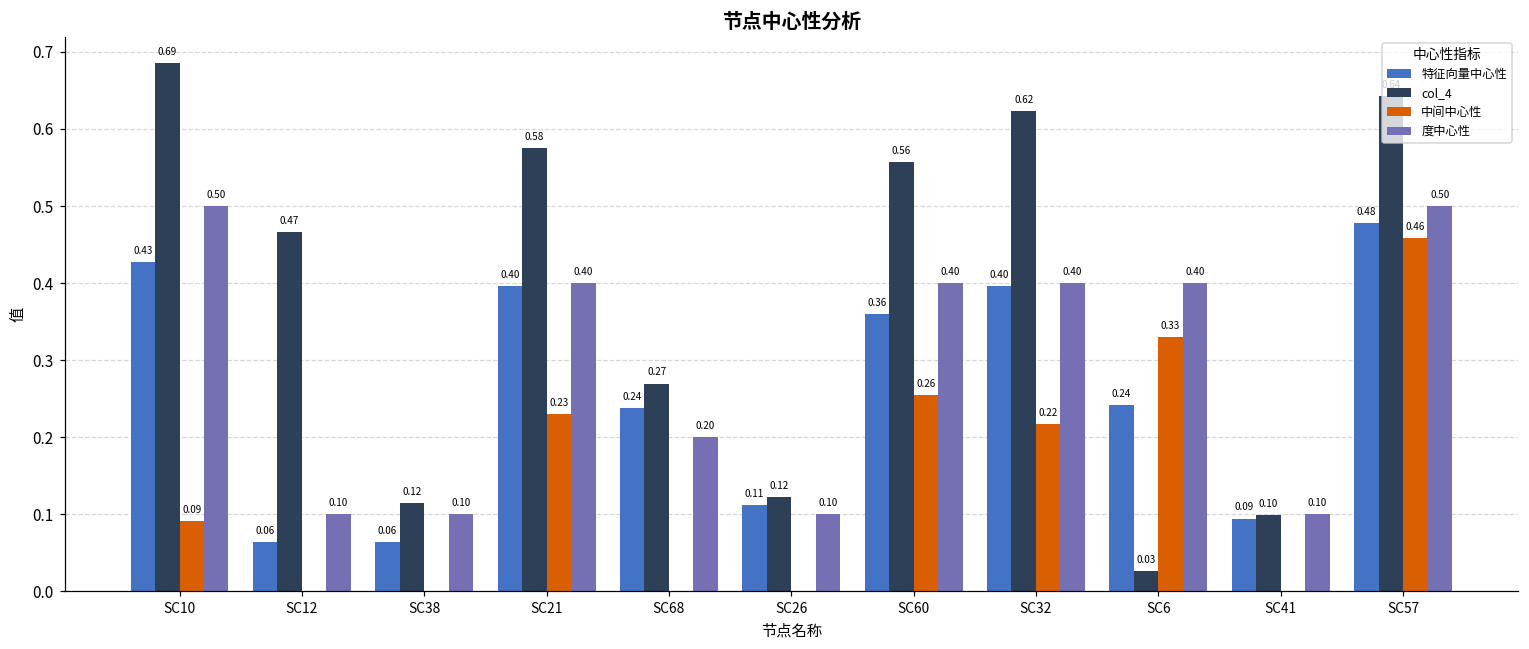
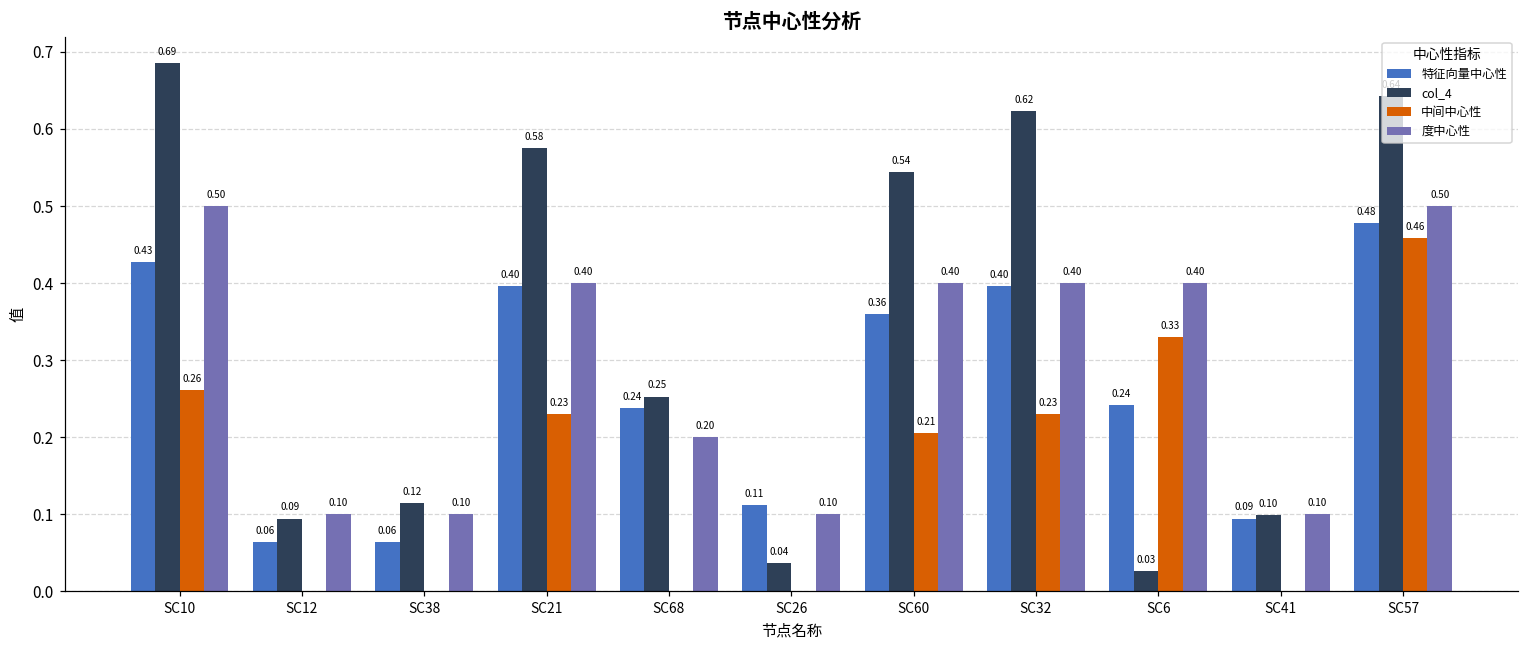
  {
    "col_4": {
      "SC10": 0.69,
-     "SC12": 0.47,
+     "SC12": 0.09,
      "SC38": 0.12,
      "SC21": 0.58,
-     "SC68": 0.27,
-     "SC26": 0.12,
-     "SC60": 0.56,
+     "SC68": 0.25,
+     "SC26": 0.04,
+     "SC60": 0.54,
      "SC32": 0.62,
      "SC6": 0.03,
      "SC41": 0.10
    },
    "中间中心性": {
-     "SC10": 0.09,
+     "SC10": 0.26,
      "SC21": 0.23,
-     "SC60": 0.26,
-     "SC32": 0.22,
+     "SC60": 0.21,
+     "SC32": 0.23,
      "SC6": 0.33,
      "SC57": 0.46
    }
  }
